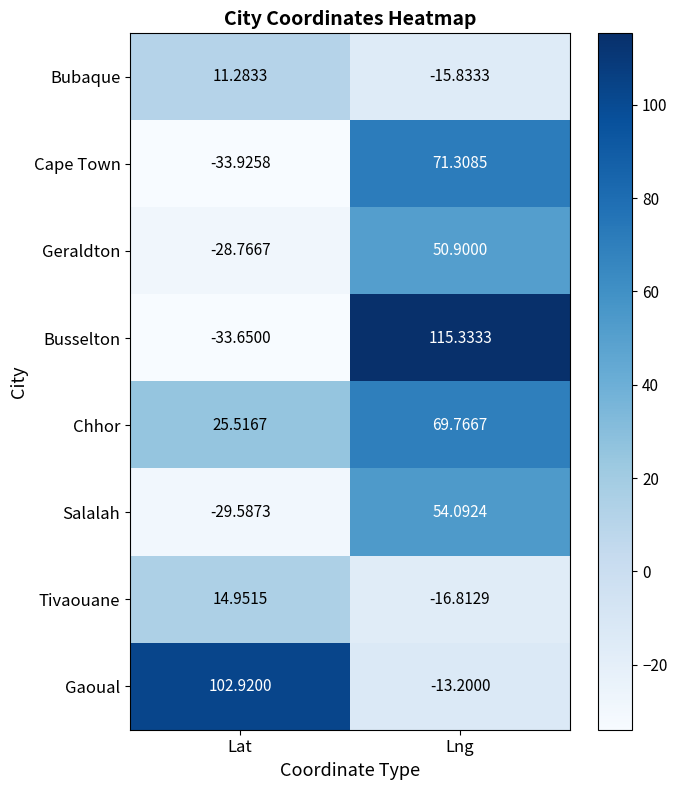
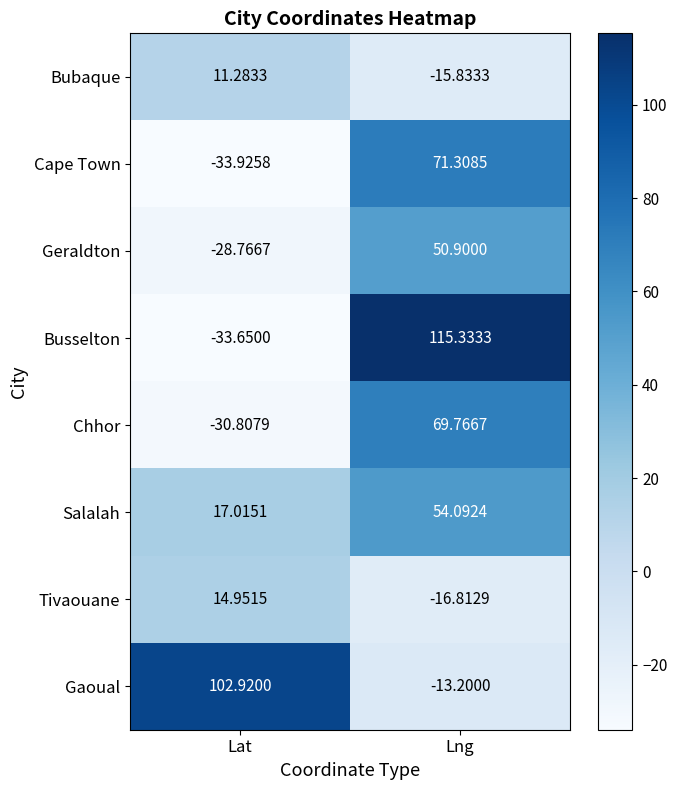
  {
    "Bubaque": {
      "Lat": 11.2833,
      "Lng": -15.8333
    },
    "Cape Town": {
      "Lat": -33.9258,
      "Lng": 71.3085
    },
    "Geraldton": {
      "Lat": -28.7667,
      "Lng": 50.9000
    },
    "Busselton": {
      "Lat": -33.6500,
      "Lng": 115.3333
    },
    "Chhor": {
-     "Lat": 25.5167,
+     "Lat": -30.8079,
      "Lng": 69.7667
    },
    "Salalah": {
-     "Lat": -29.5873,
+     "Lat": 17.0151,
      "Lng": 54.0924
    },
    "Tivaouane": {
      "Lat": 14.9515,
      "Lng": -16.8129
    },
    "Gaoual": {
      "Lat": 102.9200,
      "Lng": -13.2000
    }
  }
